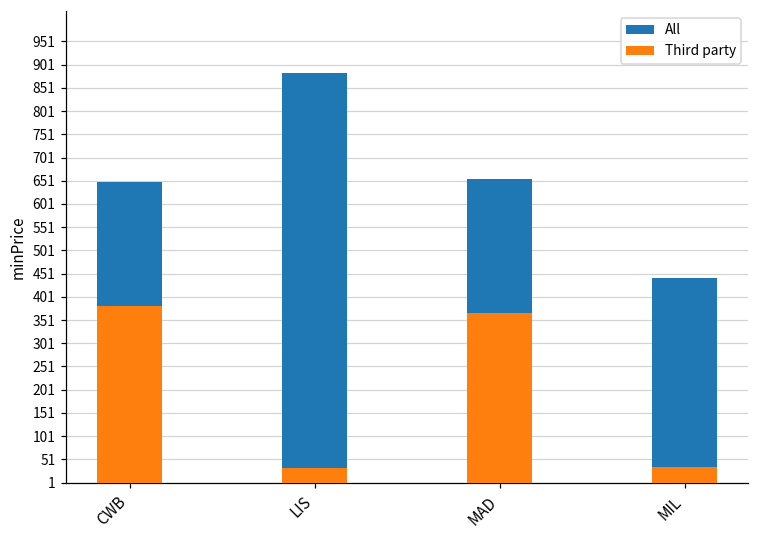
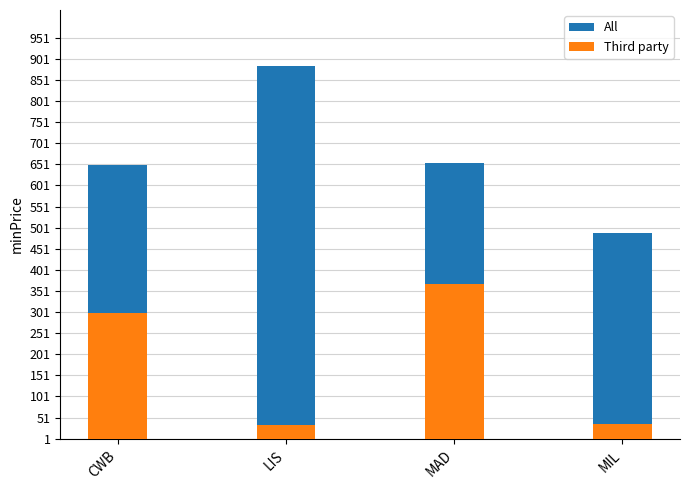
  {
    "All": {
      "CWB": 650,
      "LIS": 880,
      "MAD": 650,
-     "MIL": 440
+     "MIL": 490
    },
    "Third party": {
-     "CWB": 380
+     "CWB": 300
    }
  }
